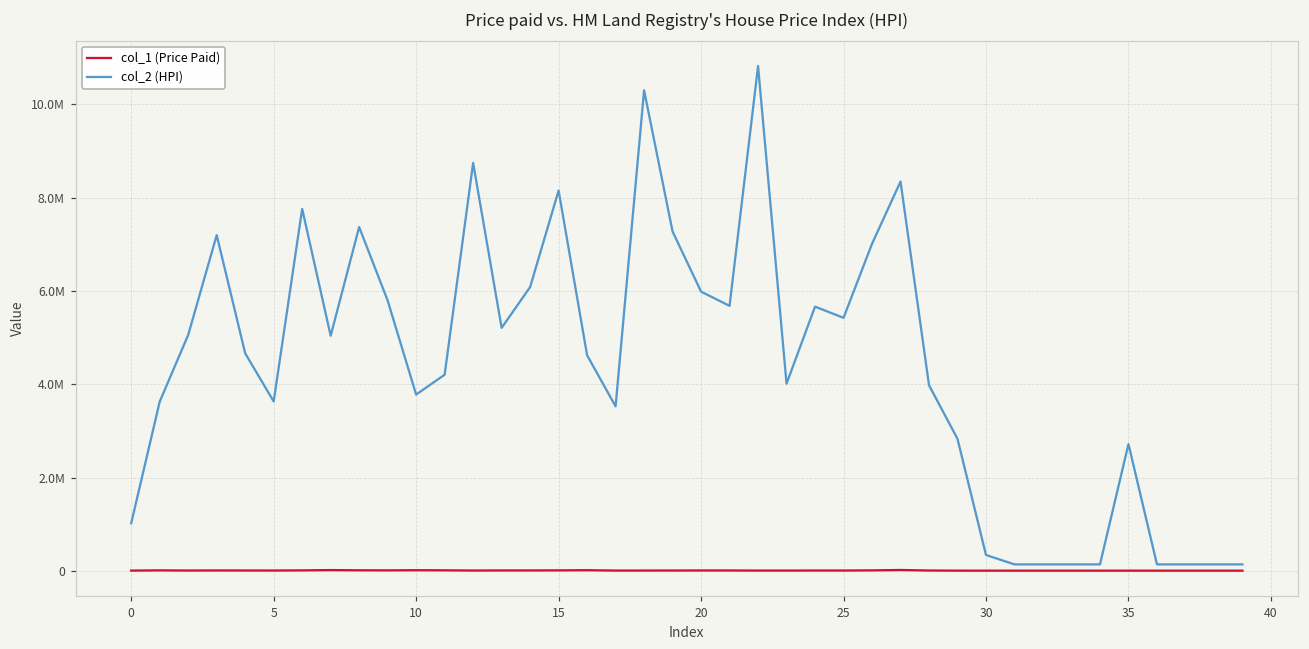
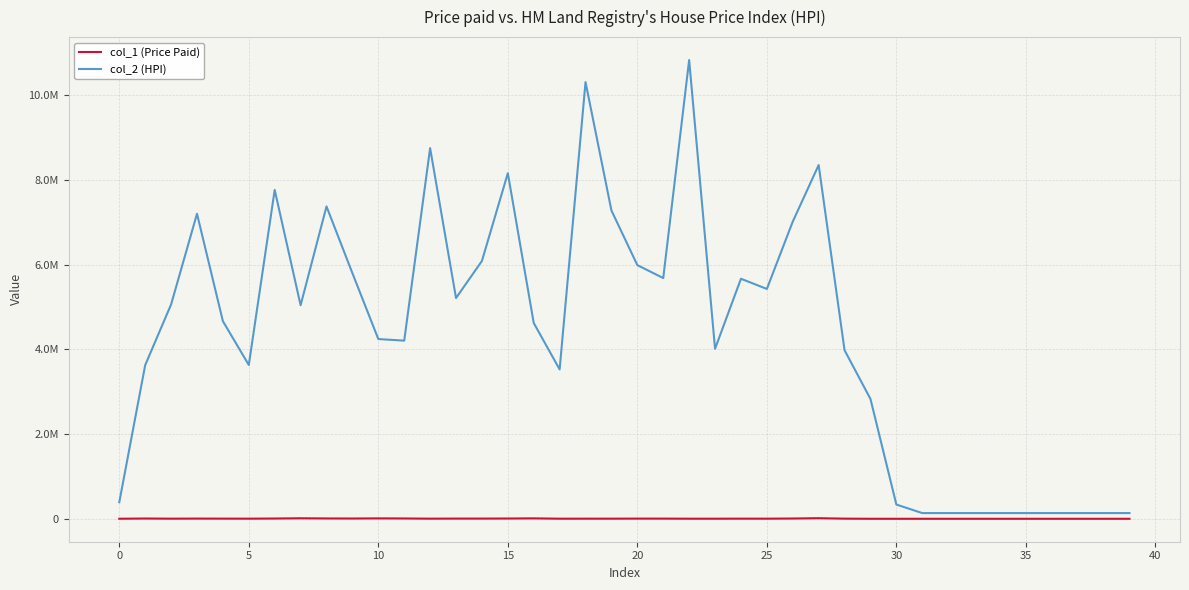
  {
    "col_1 (Price Paid)": {
      "0": 0,
      "5": 0,
      "10": 0,
      "15": 0,
      "20": 0,
      "25": 0,
      "30": 0,
      "35": 0
    },
    "col_2 (HPI)": {
-     "0": 1000000,
+     "0": 400000,
      "5": 3600000,
-     "10": 3800000,
+     "10": 4200000,
      "15": 8200000,
      "20": 6000000,
      "25": 5400000,
      "30": 300000,
-     "35": 2700000
+     "35": 100000
    }
  }
